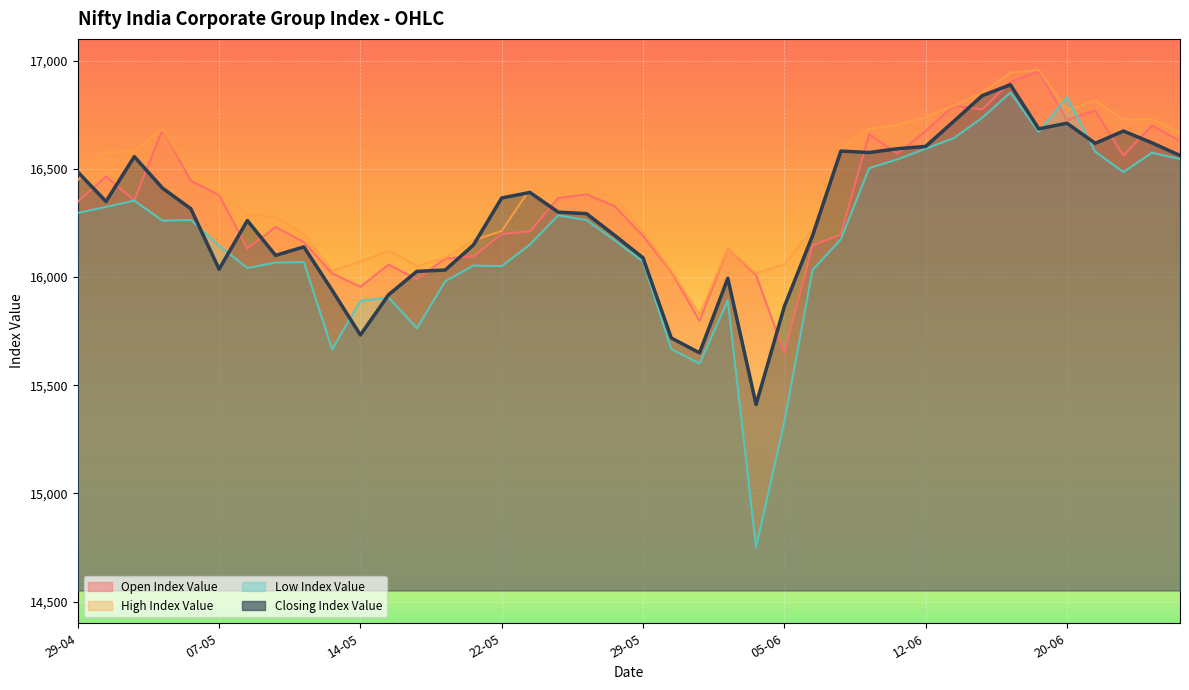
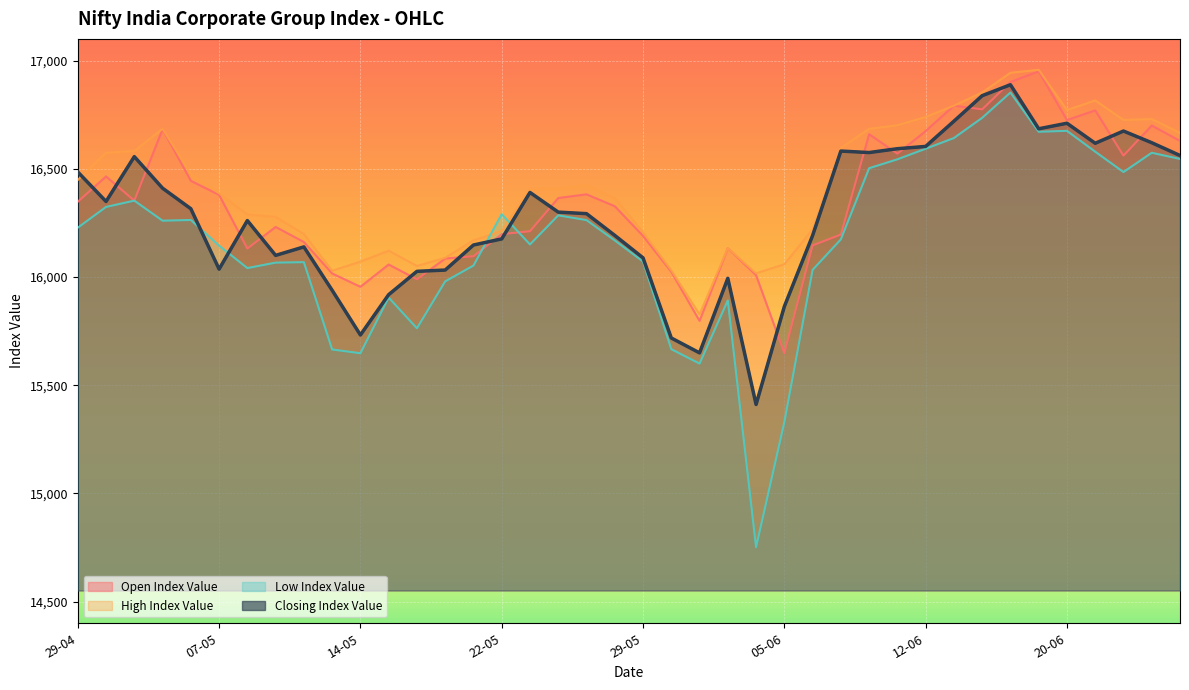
  {
    "Low Index Value": {
-     "29-04": "16,300",
+     "29-04": "16,230",
      "07-05": "16,140",
-     "14-05": "15,890",
-     "22-05": "16,050",
+     "14-05": "15,650",
+     "22-05": "16,290",
      "29-05": "16,070",
      "05-06": "15,330",
-     "20-06": "16,830"
+     "20-06": "16,680"
    },
    "Closing Index Value": {
      "29-04": "16,490",
      "07-05": "16,040",
      "14-05": "15,730",
-     "22-05": "16,370",
+     "22-05": "16,180",
      "29-05": "16,090",
      "05-06": "15,860",
      "20-06": "16,710"
    }
  }
